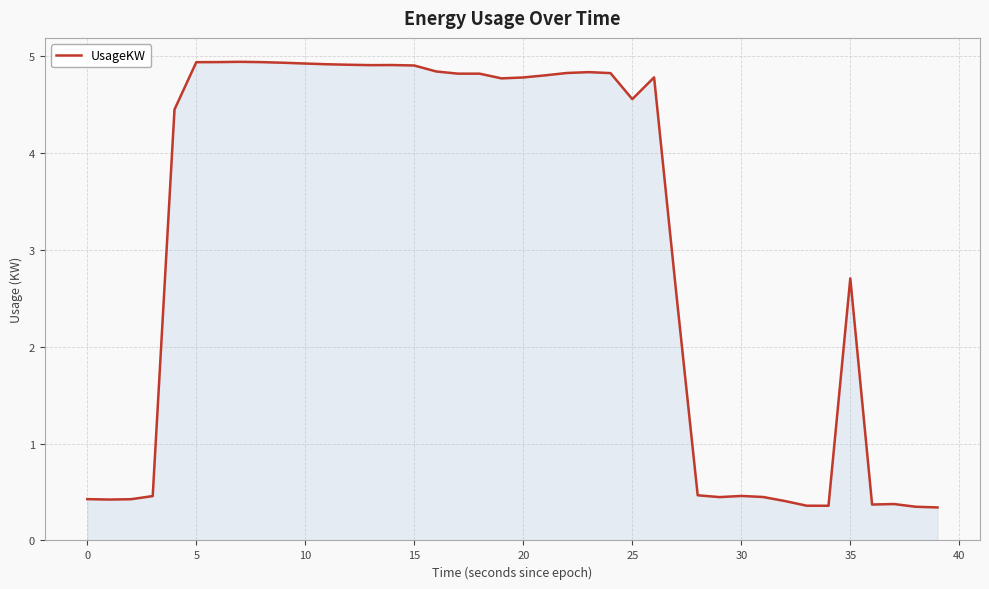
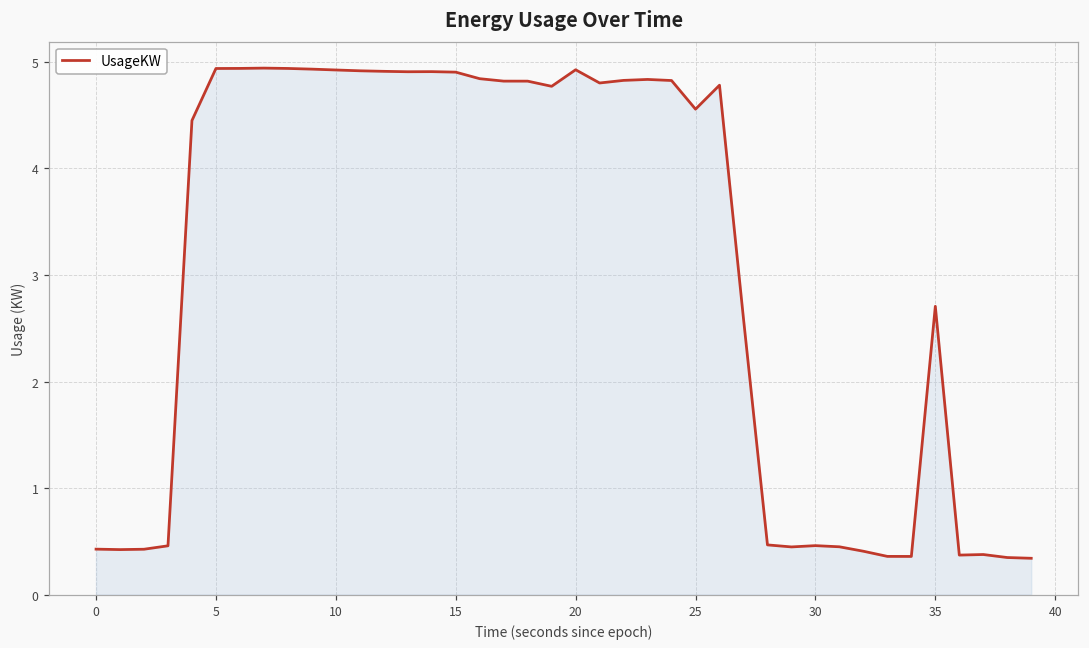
  {
    "0": 0.4,
    "5": 4.9,
    "10": 4.9,
    "15": 4.9,
-   "20": 4.8,
+   "20": 4.9,
    "25": 4.6,
    "30": 0.5,
    "35": 2.7
  }
